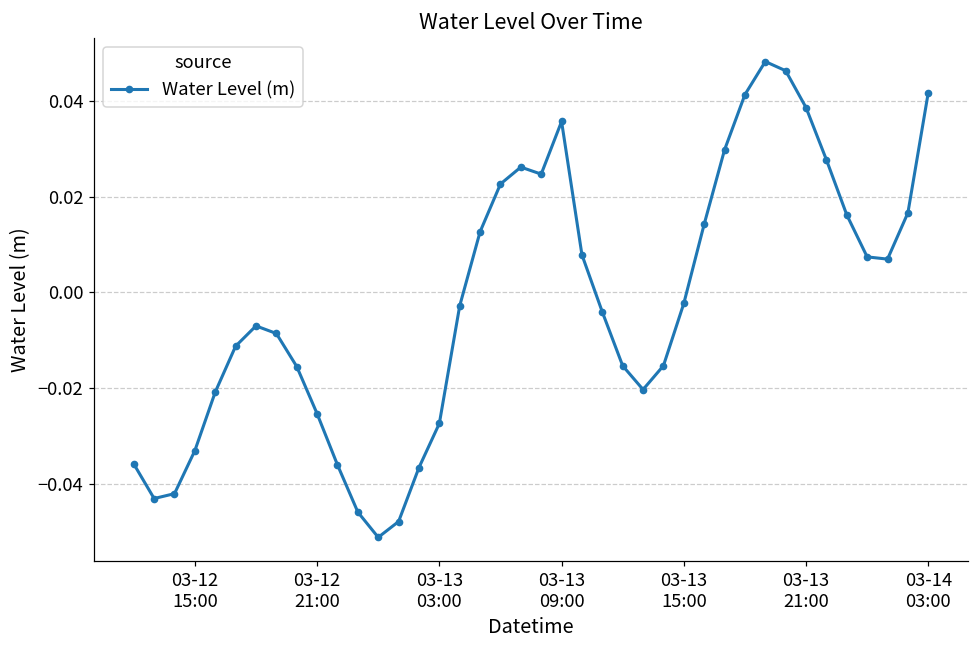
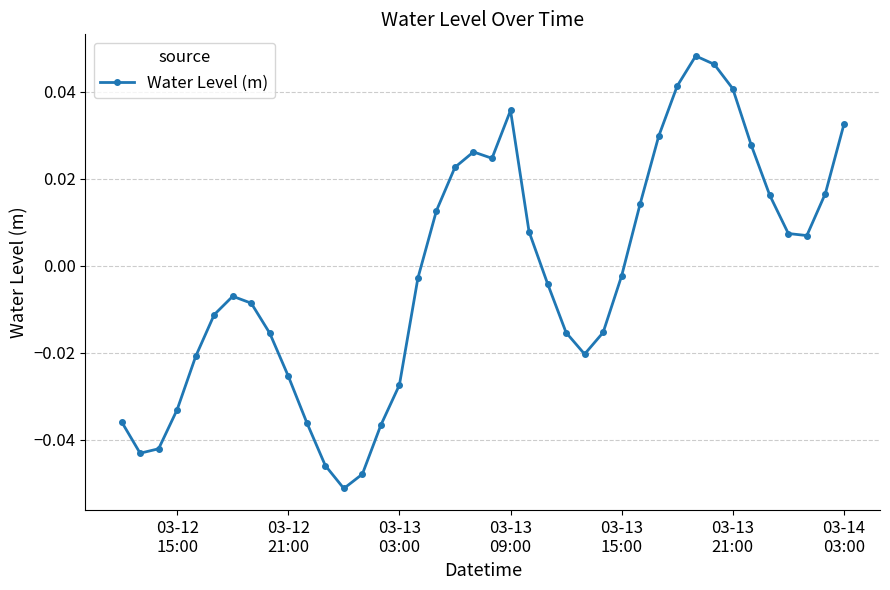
  {
    "03-12 15:00": -0.033,
    "03-12 21:00": -0.025,
    "03-13 03:00": -0.027,
    "03-13 09:00": 0.036,
    "03-13 15:00": -0.002,
-   "03-13 21:00": 0.039,
-   "03-14 03:00": 0.042
+   "03-13 21:00": 0.041,
+   "03-14 03:00": 0.032
  }
